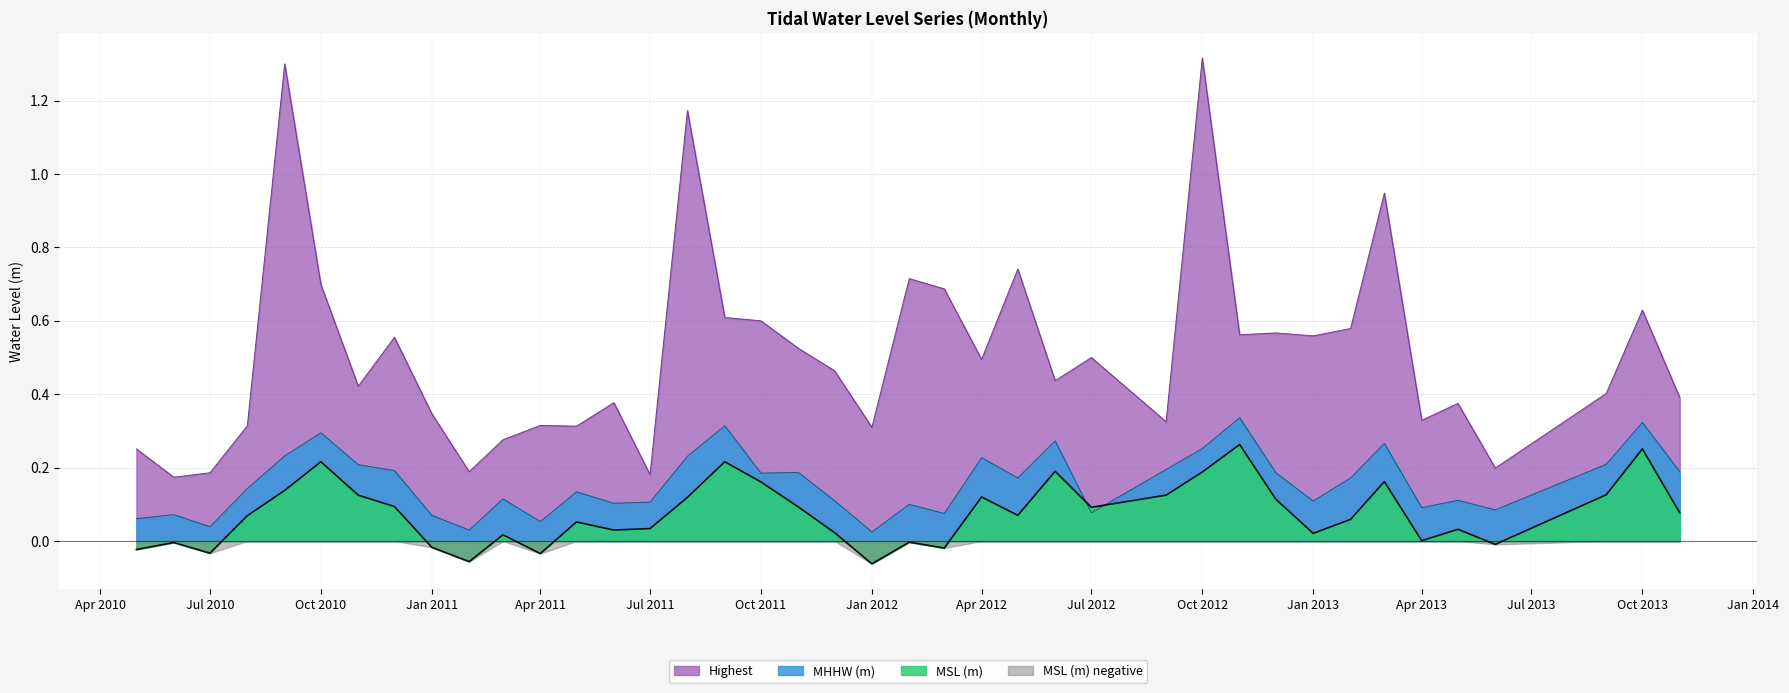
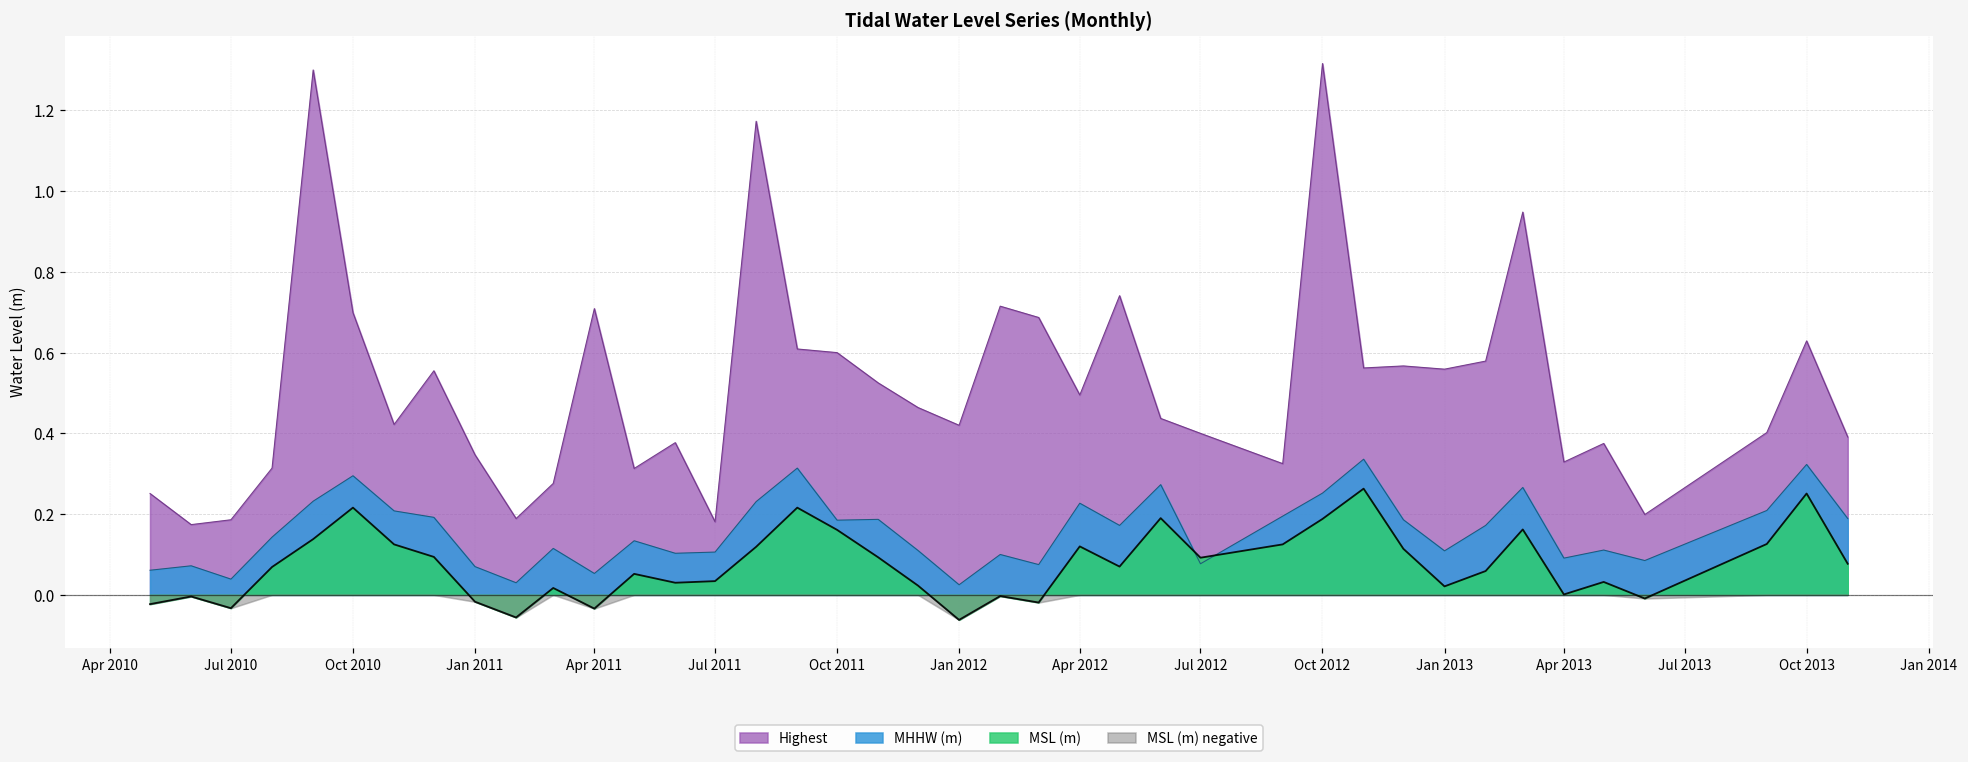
  {
    "Highest": {
      "Jul 2010": 0.19,
      "Oct 2010": 0.70,
      "Jan 2011": 0.35,
-     "Apr 2011": 0.32,
+     "Apr 2011": 0.71,
      "Jul 2011": 0.18,
      "Oct 2011": 0.60,
-     "Jan 2012": 0.31,
+     "Jan 2012": 0.42,
      "Apr 2012": 0.50,
-     "Jul 2012": 0.5,
+     "Jul 2012": 0.4,
      "Oct 2012": 1.32,
      "Jan 2013": 0.56,
      "Apr 2013": 0.33,
      "Oct 2013": 0.63
    },
    "MHHW (m)": {
      "Jul 2010": 0.04,
      "Oct 2010": 0.30,
      "Jan 2011": 0.07,
      "Apr 2011": 0.05,
      "Jul 2011": 0.11,
      "Oct 2011": 0.19,
      "Jan 2012": 0.03,
      "Apr 2012": 0.23,
      "Jul 2012": 0.08,
      "Oct 2012": 0.25,
      "Jan 2013": 0.11,
      "Apr 2013": 0.09,
      "Oct 2013": 0.32
    },
    "MSL (m) negative": {
      "Oct 2010": 0.00,
      "Jul 2011": 0.00,
      "Oct 2011": 0.00,
      "Apr 2012": 0.00,
      "Jul 2012": 0.00,
      "Oct 2012": 0.00,
      "Jan 2013": 0.00,
      "Oct 2013": 0.00
    }
  }
